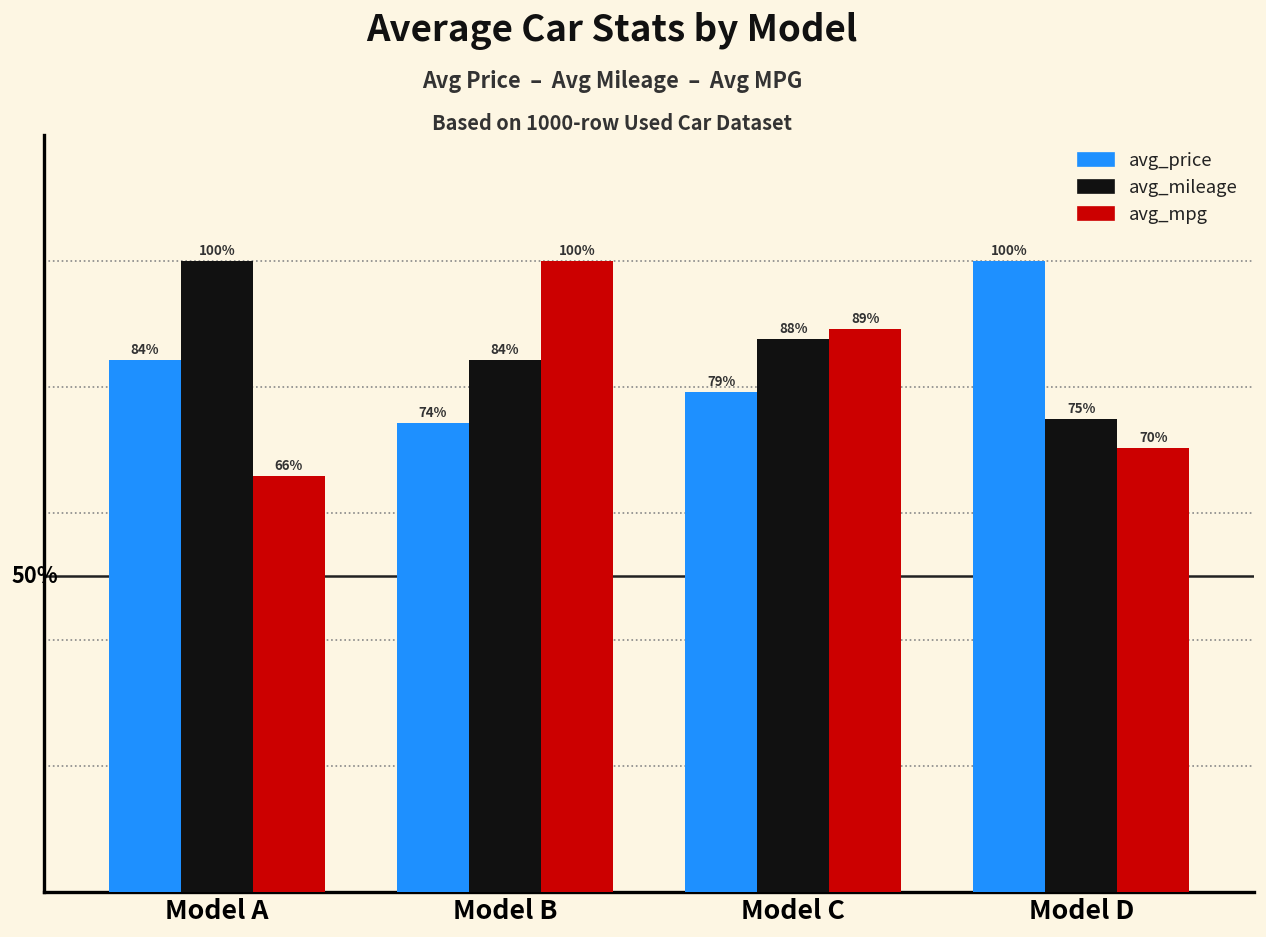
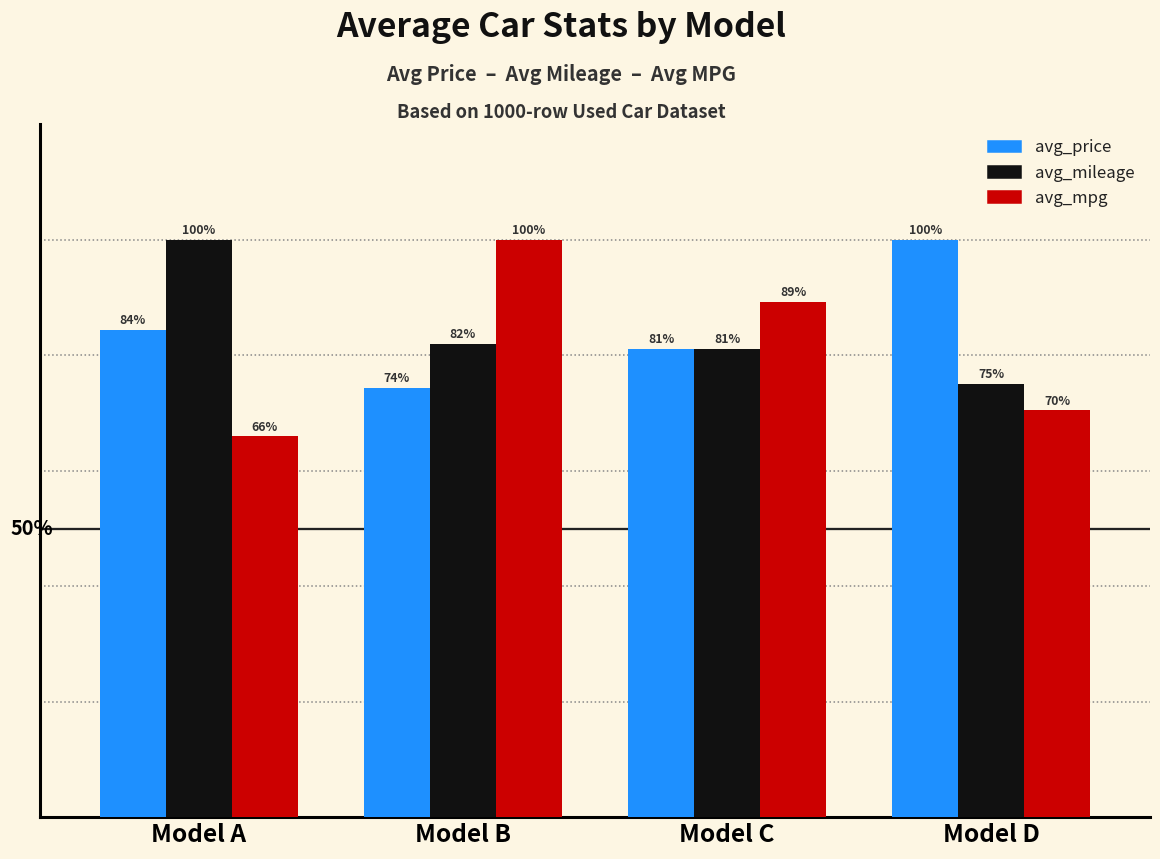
  {
    "avg_price": {
      "Model A": "84%",
      "Model B": "74%",
-     "Model C": "79%",
+     "Model C": "81%",
      "Model D": "100%"
    },
    "avg_mileage": {
      "Model A": "100%",
-     "Model B": "84%",
-     "Model C": "88%",
+     "Model B": "82%",
+     "Model C": "81%",
      "Model D": "75%"
    },
    "avg_mpg": {
      "Model A": "66%",
      "Model B": "100%",
      "Model C": "89%",
      "Model D": "70%"
    }
  }
